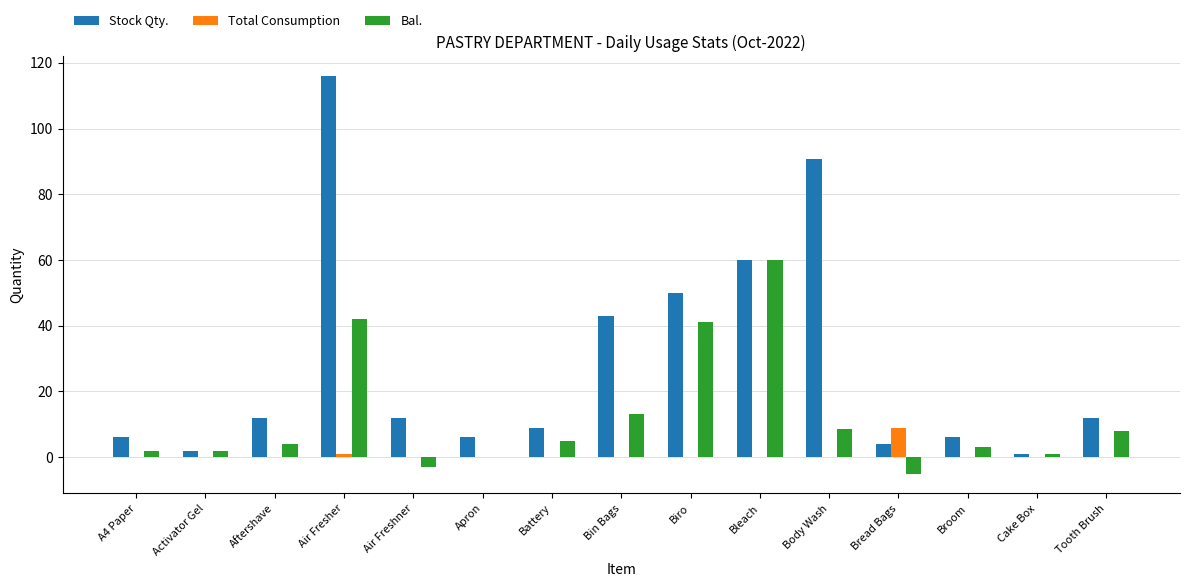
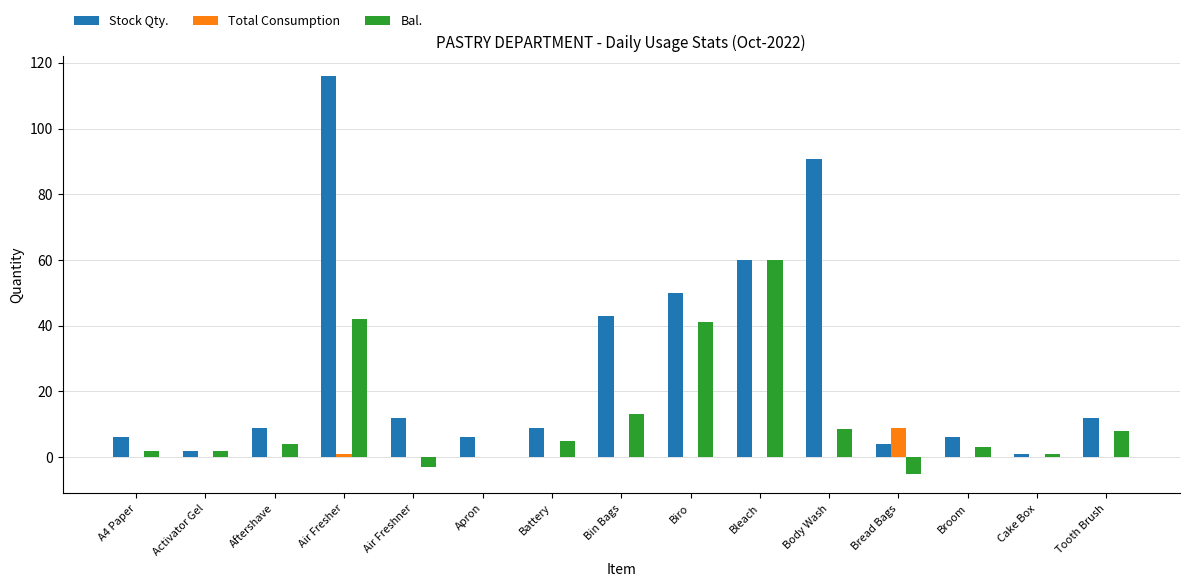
  {
    "Stock Qty.": {
      "A4 Paper": 6,
      "Activator Gel": 2,
-     "Aftershave": 12,
+     "Aftershave": 9,
      "Air Fresher": 116,
      "Air Freshner": 12,
      "Apron": 6,
      "Battery": 9,
      "Bin Bags": 43,
      "Biro": 50,
      "Bleach": 60,
      "Body Wash": 91,
      "Bread Bags": 4,
      "Broom": 6,
      "Cake Box": 1,
      "Tooth Brush": 12
    },
    "Total Consumption": {
      "A4 Paper": 0,
      "Activator Gel": 0,
      "Aftershave": 0,
      "Air Fresher": 1,
      "Air Freshner": 0,
      "Apron": 0,
      "Battery": 0,
      "Bin Bags": 0,
      "Biro": 0,
      "Bleach": 0,
      "Body Wash": 0,
      "Bread Bags": 9,
      "Broom": 0,
      "Cake Box": 0,
      "Tooth Brush": 0
    },
    "Bal.": {
      "A4 Paper": 2,
      "Activator Gel": 2,
      "Aftershave": 4,
      "Air Fresher": 42,
      "Air Freshner": -3,
      "Apron": 0,
      "Battery": 5,
      "Bin Bags": 13,
      "Biro": 41,
      "Bleach": 60,
      "Body Wash": 9,
      "Bread Bags": -5,
      "Broom": 3,
      "Cake Box": 1,
      "Tooth Brush": 8
    }
  }
